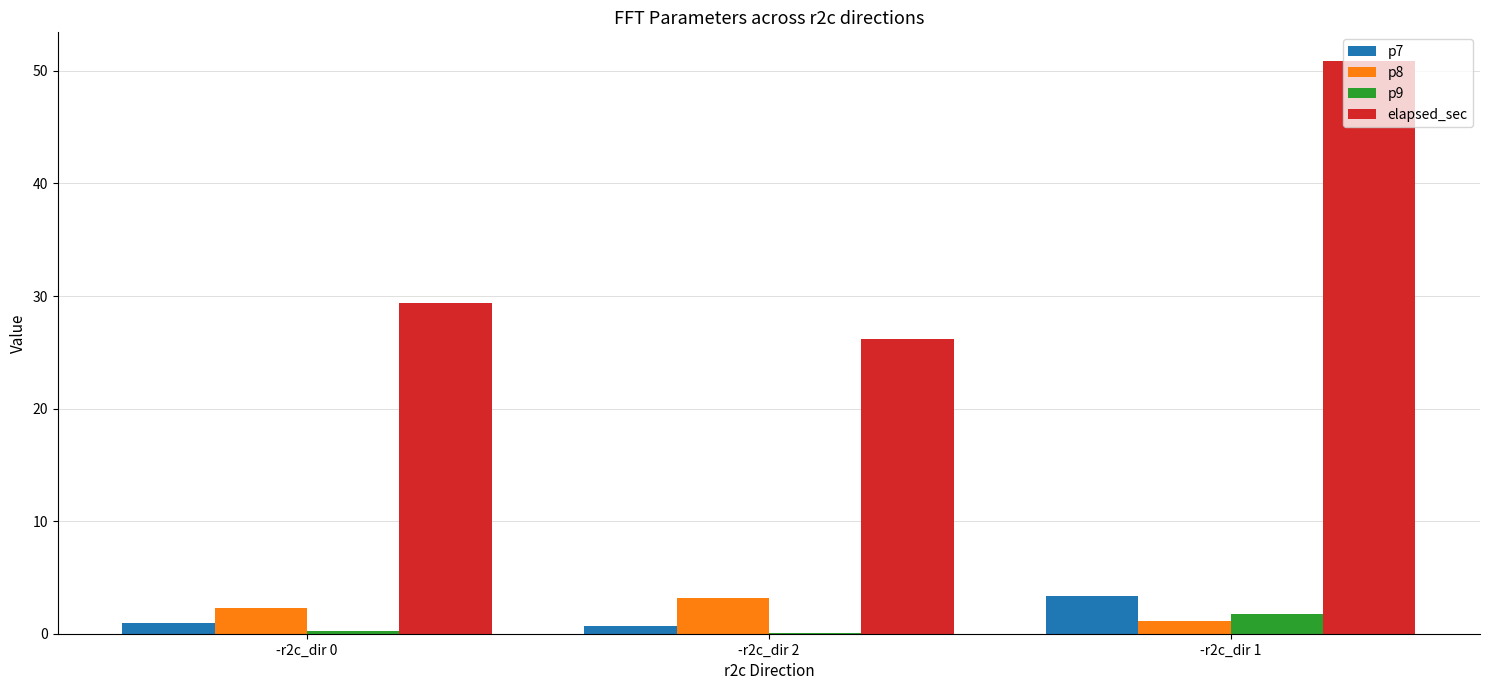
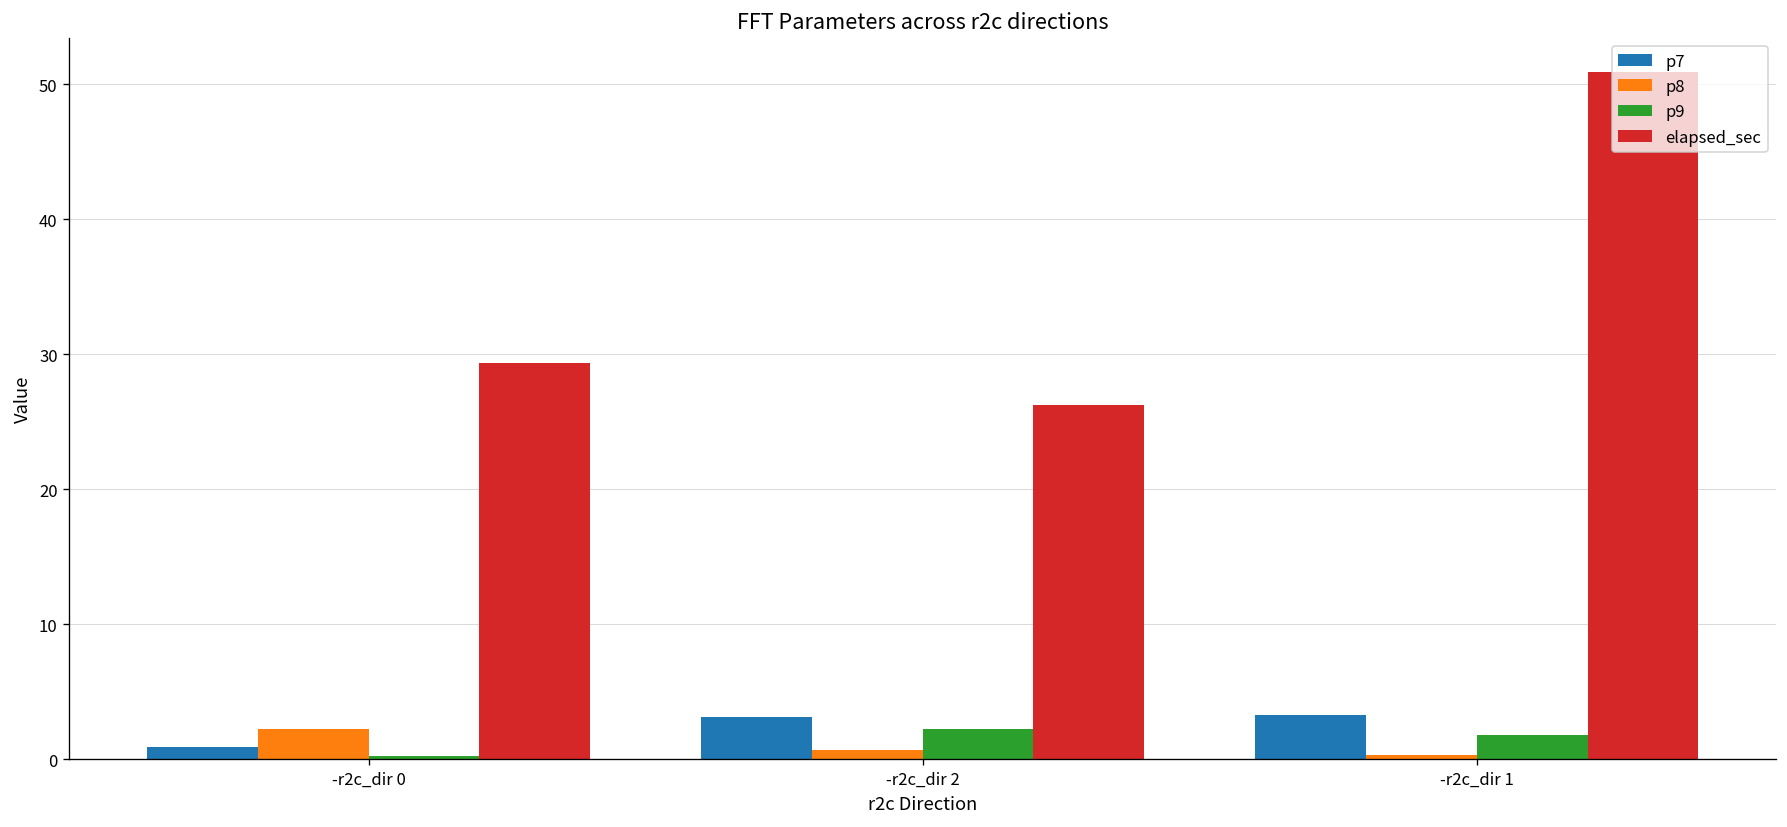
  {
    "p7": {
      "-r2c_dir 0": 0.9,
-     "-r2c_dir 2": 0.7,
+     "-r2c_dir 2": 3.1,
      "-r2c_dir 1": 3.3
    },
    "p8": {
      "-r2c_dir 0": 2.3,
-     "-r2c_dir 2": 3.2,
-     "-r2c_dir 1": 1.1
+     "-r2c_dir 2": 0.7,
+     "-r2c_dir 1": 0.3
    },
    "p9": {
      "-r2c_dir 0": 0.3,
-     "-r2c_dir 2": 0.1,
+     "-r2c_dir 2": 2.3,
      "-r2c_dir 1": 1.8
    },
    "elapsed_sec": {
      "-r2c_dir 0": 29.4,
      "-r2c_dir 2": 26.2
    }
  }
